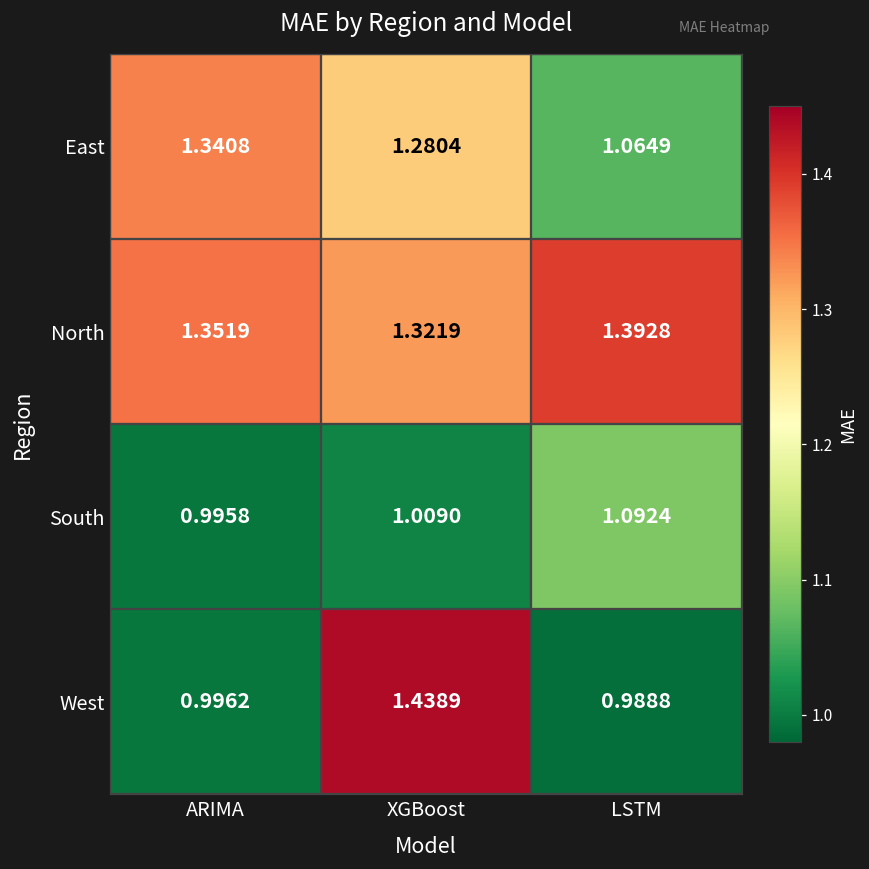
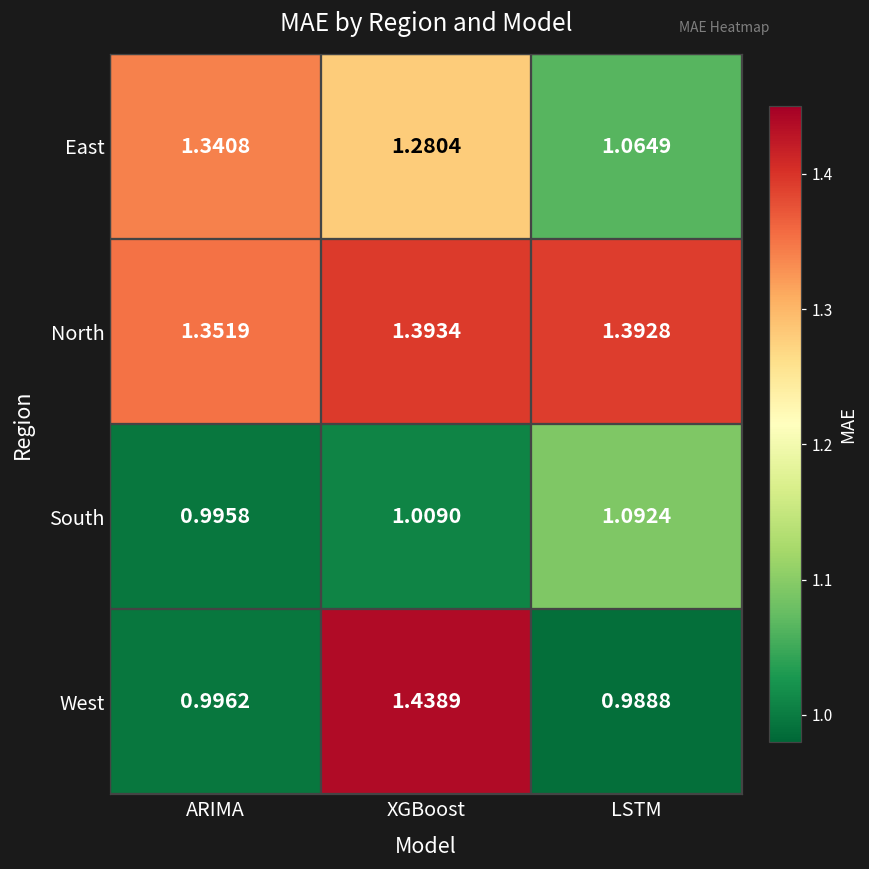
  {
    "East": {
      "ARIMA": 1.3408,
      "XGBoost": 1.2804,
      "LSTM": 1.0649
    },
    "North": {
      "ARIMA": 1.3519,
-     "XGBoost": 1.3219,
+     "XGBoost": 1.3934,
      "LSTM": 1.3928
    },
    "South": {
      "ARIMA": 0.9958,
      "XGBoost": 1.0090,
      "LSTM": 1.0924
    },
    "West": {
      "ARIMA": 0.9962,
      "XGBoost": 1.4389,
      "LSTM": 0.9888
    }
  }
